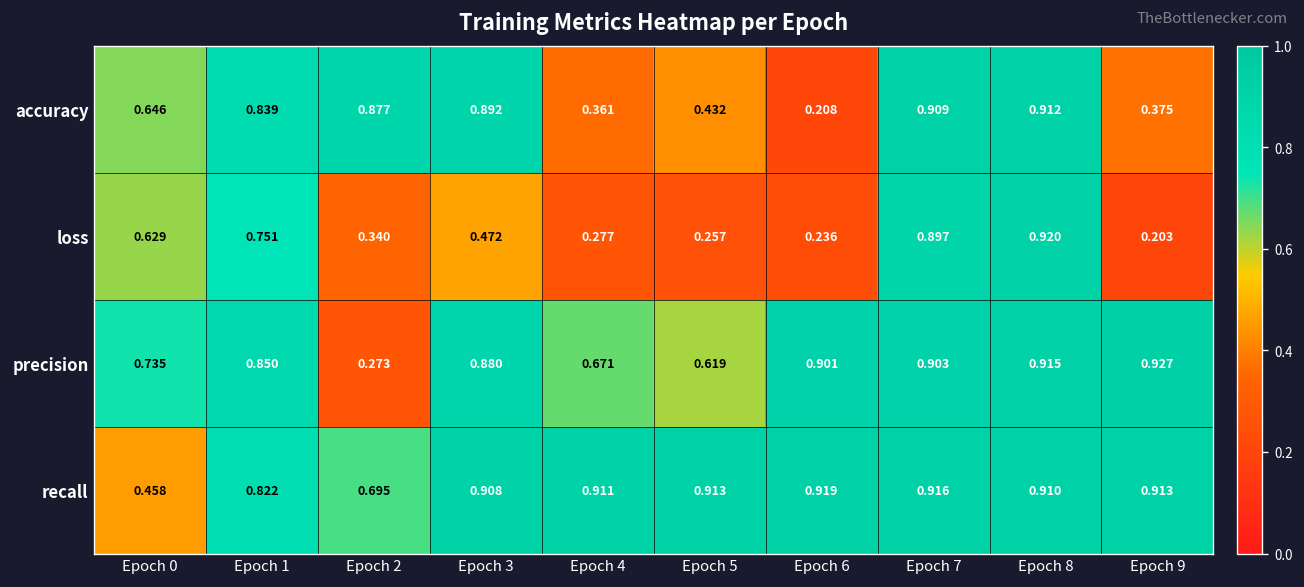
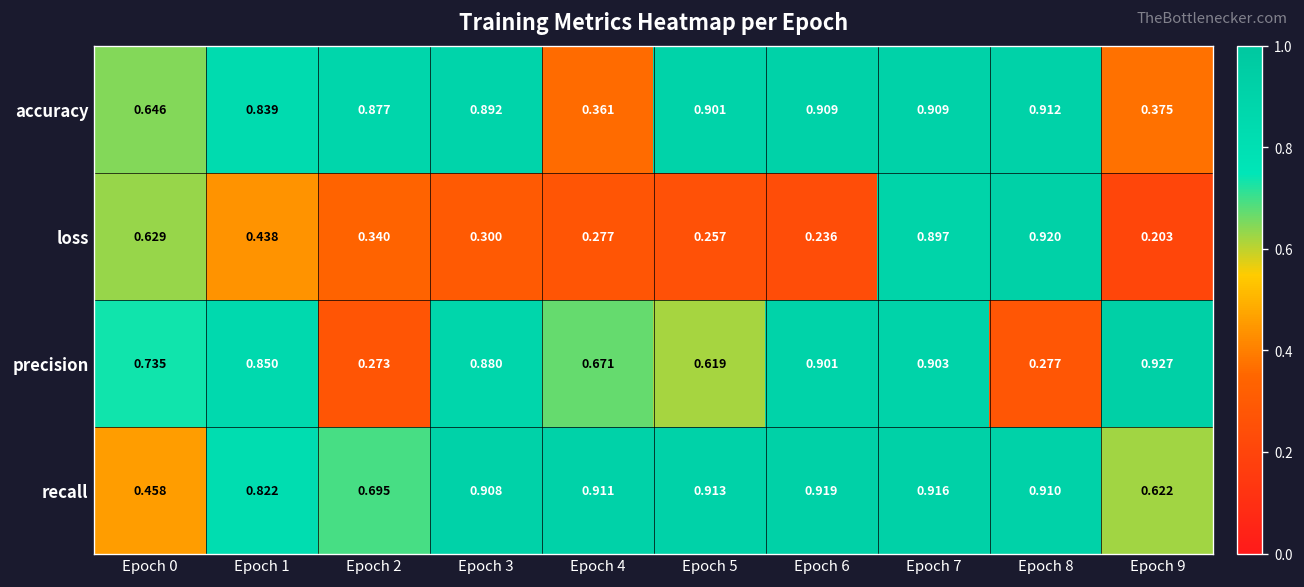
  {
    "accuracy": {
      "Epoch 0": 0.646,
      "Epoch 1": 0.839,
      "Epoch 2": 0.877,
      "Epoch 3": 0.892,
      "Epoch 4": 0.361,
-     "Epoch 5": 0.432,
-     "Epoch 6": 0.208,
+     "Epoch 5": 0.901,
+     "Epoch 6": 0.909,
      "Epoch 7": 0.909,
      "Epoch 8": 0.912,
      "Epoch 9": 0.375
    },
    "loss": {
      "Epoch 0": 0.629,
-     "Epoch 1": 0.751,
+     "Epoch 1": 0.438,
      "Epoch 2": 0.340,
-     "Epoch 3": 0.472,
+     "Epoch 3": 0.300,
      "Epoch 4": 0.277,
      "Epoch 5": 0.257,
      "Epoch 6": 0.236,
      "Epoch 7": 0.897,
      "Epoch 8": 0.920,
      "Epoch 9": 0.203
    },
    "precision": {
      "Epoch 0": 0.735,
      "Epoch 1": 0.850,
      "Epoch 2": 0.273,
      "Epoch 3": 0.880,
      "Epoch 4": 0.671,
      "Epoch 5": 0.619,
      "Epoch 6": 0.901,
      "Epoch 7": 0.903,
-     "Epoch 8": 0.915,
+     "Epoch 8": 0.277,
      "Epoch 9": 0.927
    },
    "recall": {
      "Epoch 0": 0.458,
      "Epoch 1": 0.822,
      "Epoch 2": 0.695,
      "Epoch 3": 0.908,
      "Epoch 4": 0.911,
      "Epoch 5": 0.913,
      "Epoch 6": 0.919,
      "Epoch 7": 0.916,
      "Epoch 8": 0.910,
-     "Epoch 9": 0.913
+     "Epoch 9": 0.622
    }
  }
